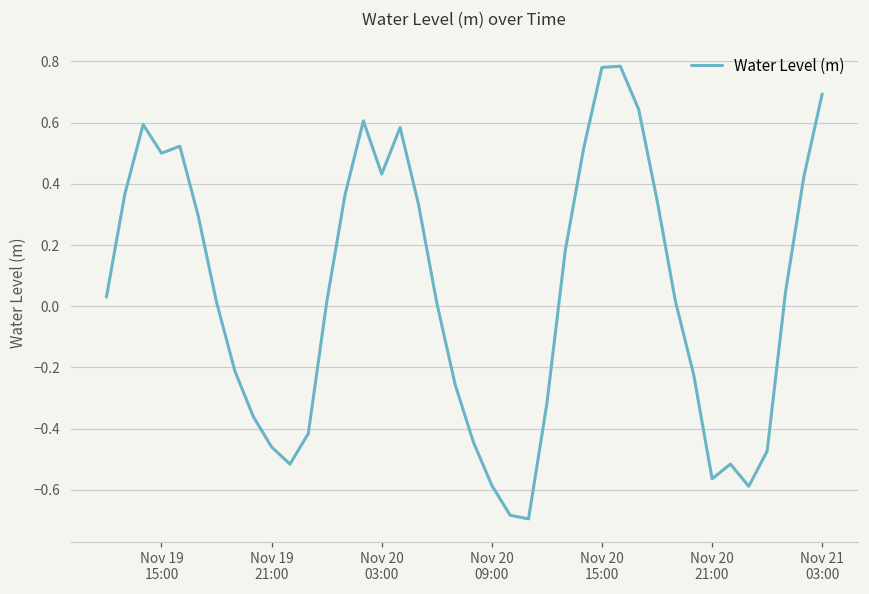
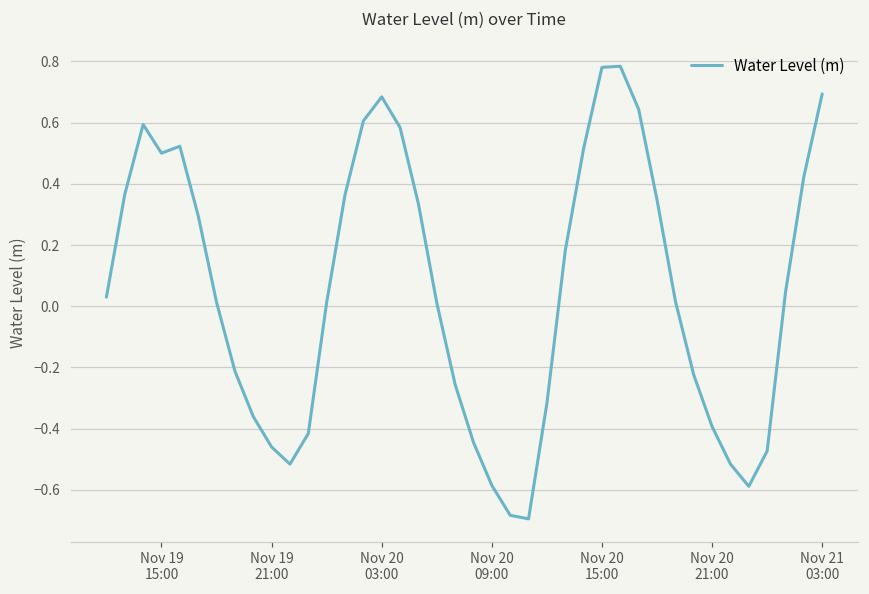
  {
    "Nov 19 15:00": 0.50,
    "Nov 19 21:00": -0.46,
-   "Nov 20 03:00": 0.43,
+   "Nov 20 03:00": 0.68,
    "Nov 20 09:00": -0.59,
    "Nov 20 15:00": 0.78,
-   "Nov 20 21:00": -0.56,
+   "Nov 20 21:00": -0.39,
    "Nov 21 03:00": 0.69
  }
